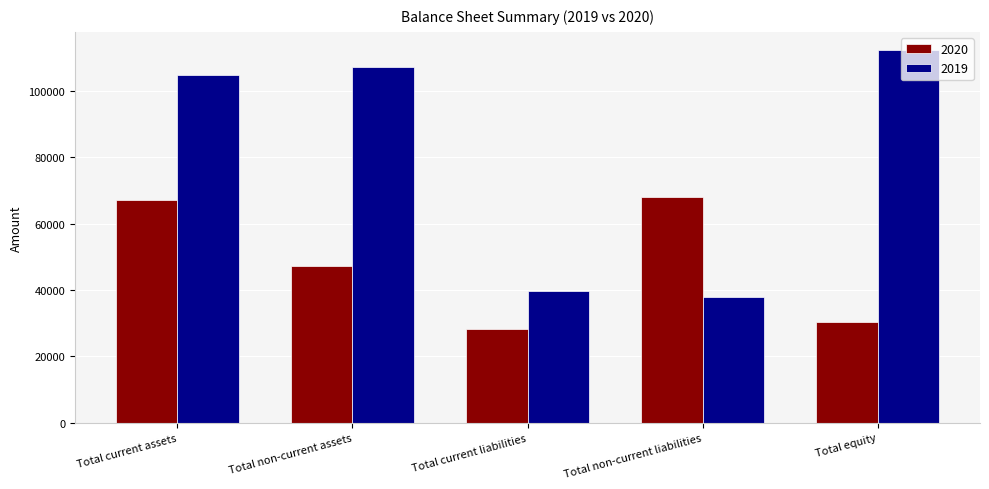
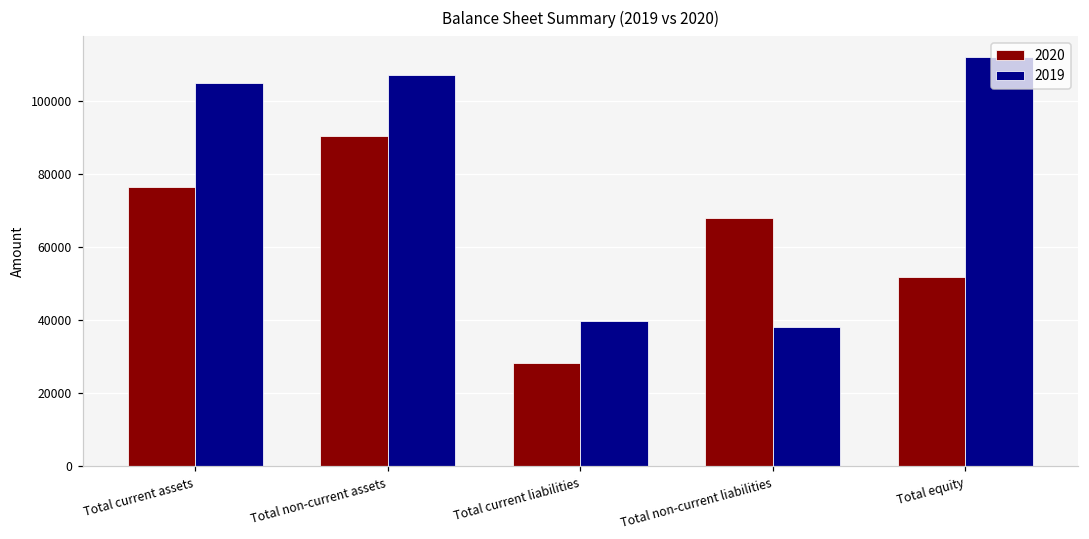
  {
    "2020": {
-     "Total current assets": 67000,
-     "Total non-current assets": 47000,
+     "Total current assets": 76000,
+     "Total non-current assets": 90000,
      "Total current liabilities": 28000,
      "Total non-current liabilities": 68000,
-     "Total equity": 30000
+     "Total equity": 52000
    },
    "2019": {
      "Total current assets": 105000,
      "Total non-current assets": 107000,
      "Total current liabilities": 40000,
      "Total non-current liabilities": 38000
    }
  }
